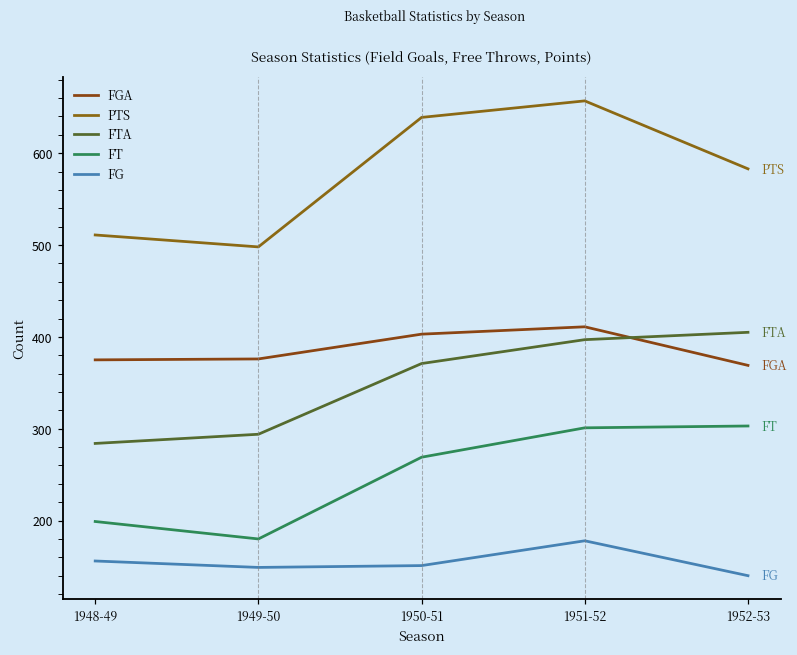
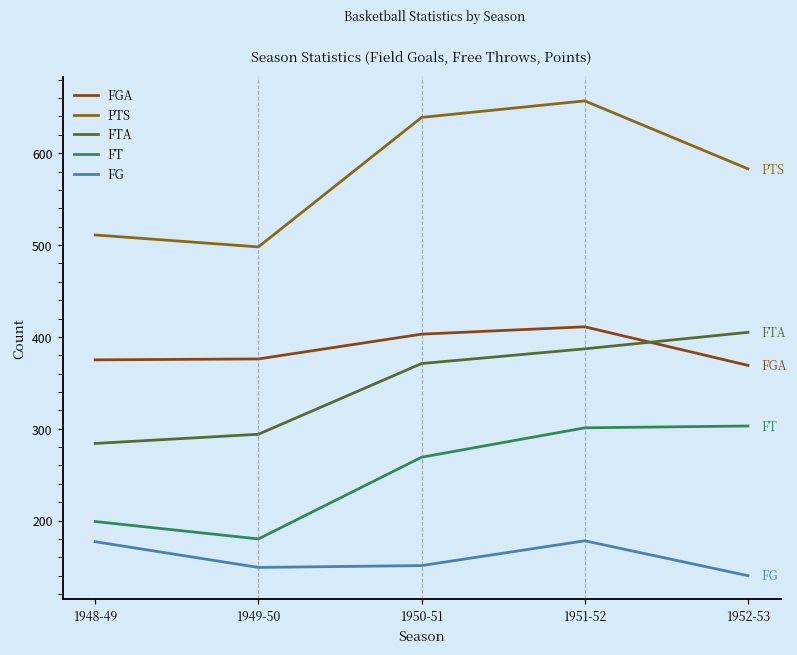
  {
    "FTA": {
      "1948-49": 280,
      "1949-50": 290,
      "1950-51": 370,
-     "1951-52": 400,
+     "1951-52": 390,
      "1952-53": 410
    },
    "FT": {
      "1948-49": 200,
      "1949-50": 180,
      "1950-51": 270,
      "1951-52": 300,
      "1952-53": 300
    },
    "FG": {
-     "1948-49": 160,
+     "1948-49": 180,
      "1949-50": 150,
      "1950-51": 150,
      "1951-52": 180,
      "1952-53": 140
    }
  }
